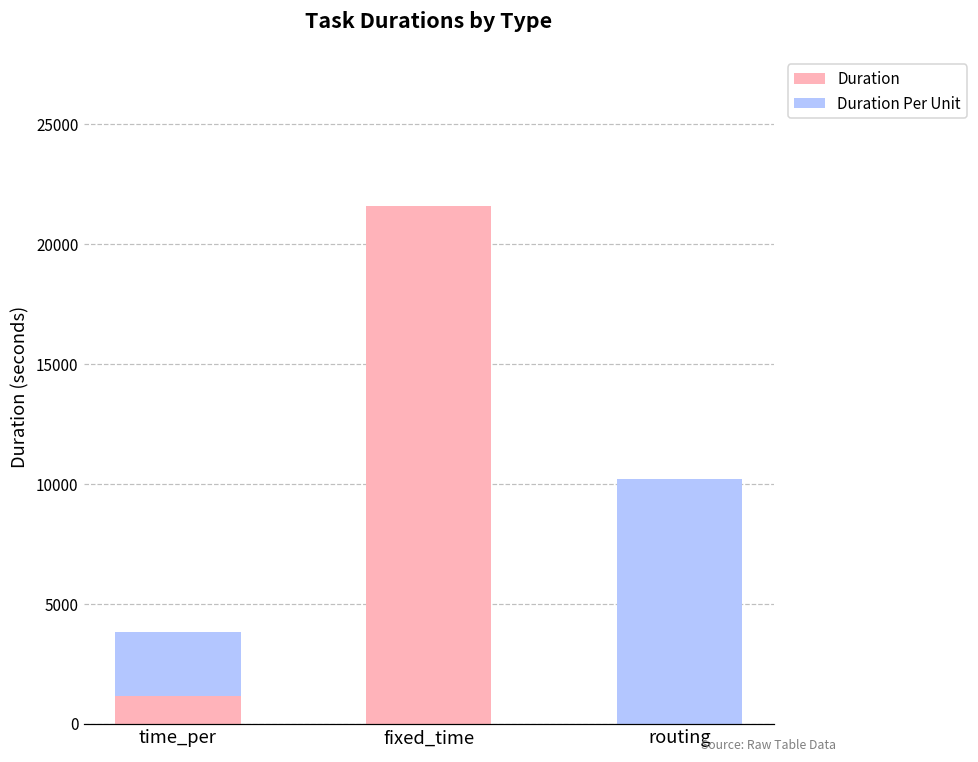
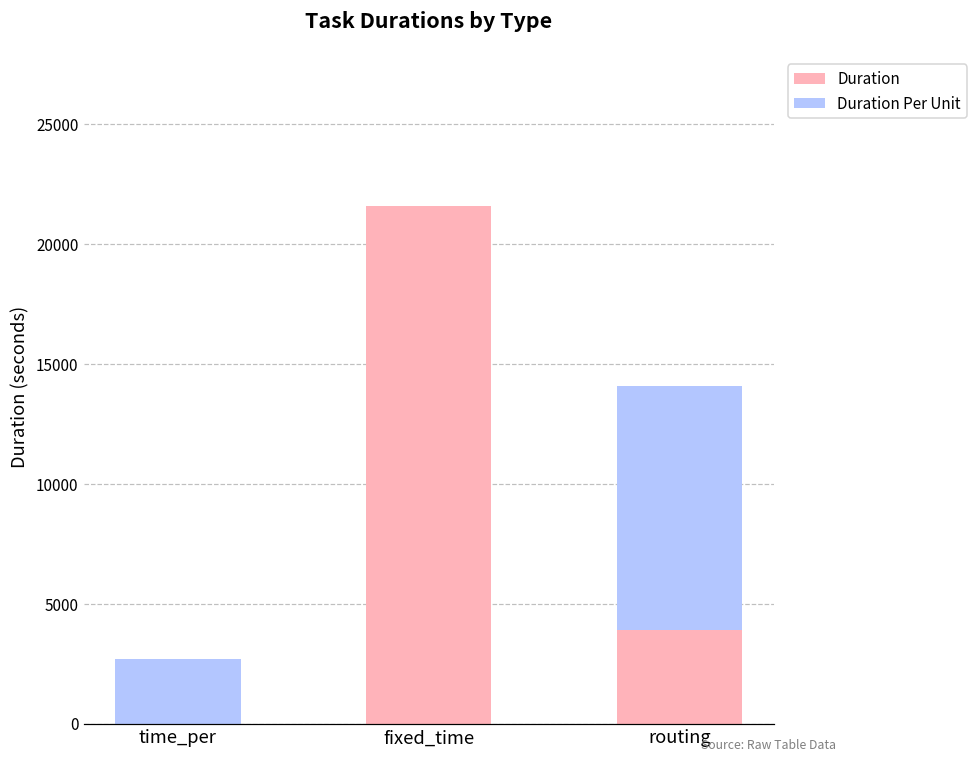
  {
    "Duration": {
-     "time_per": 1100,
+     "time_per": 0,
      "fixed_time": 21600,
-     "routing": 0
+     "routing": 3900
    },
    "Duration Per Unit": {
      "time_per": 2700,
      "fixed_time": 0,
      "routing": 10200
    }
  }
